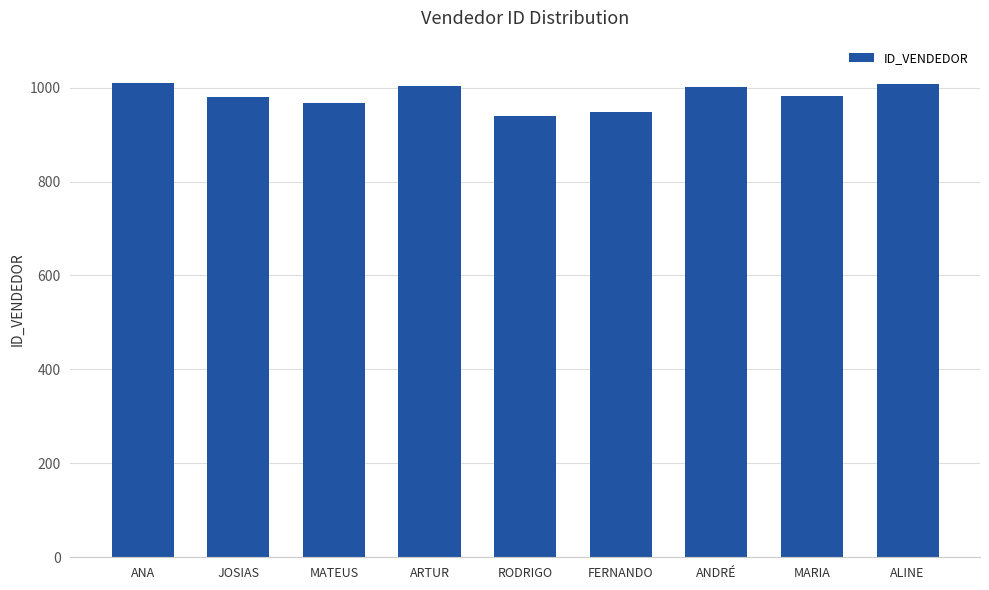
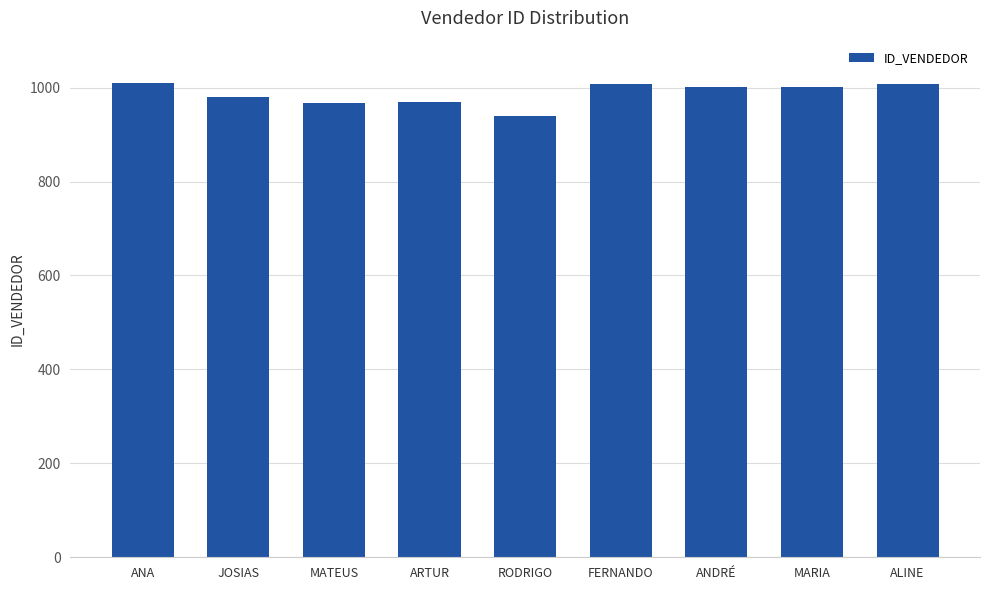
  {
    "ANA": 1010,
    "JOSIAS": 980,
    "MATEUS": 970,
-   "ARTUR": 1000,
+   "ARTUR": 970,
    "RODRIGO": 940,
-   "FERNANDO": 950,
+   "FERNANDO": 1010,
    "ANDRÉ": 1000,
-   "MARIA": 980,
+   "MARIA": 1000,
    "ALINE": 1010
  }
